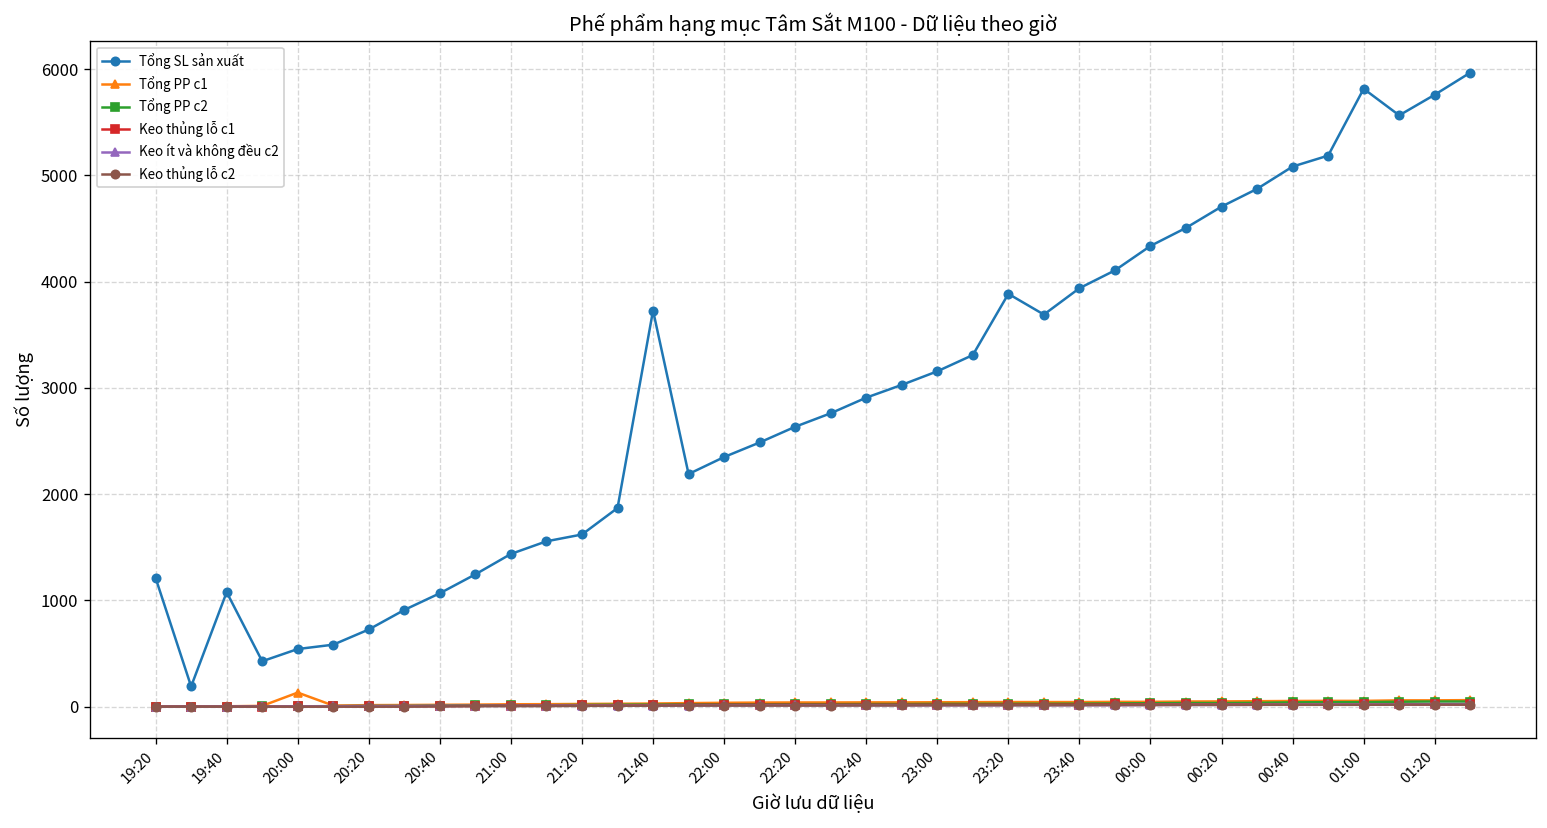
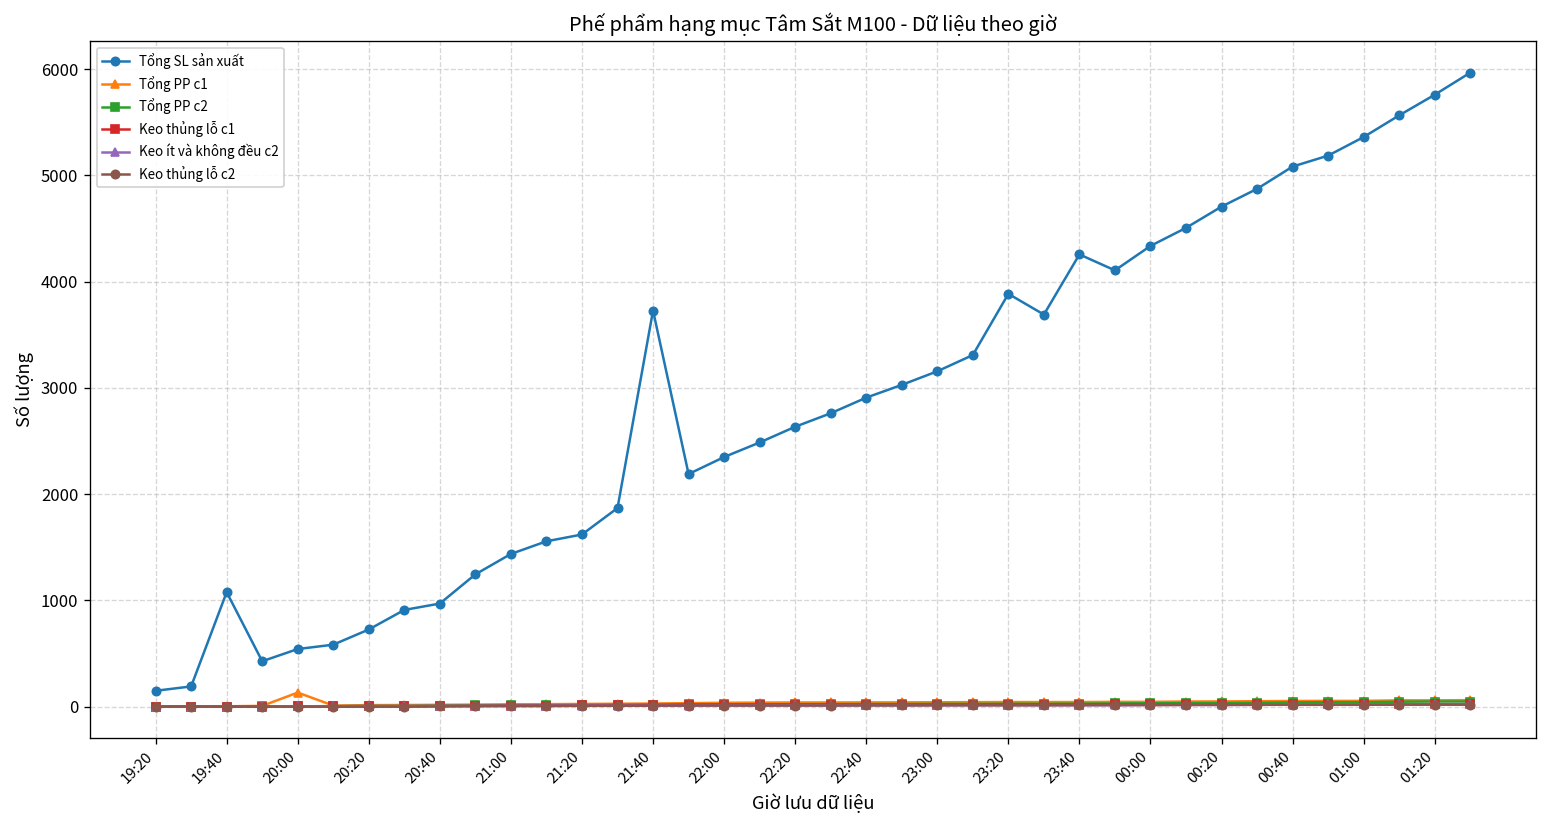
  {
    "Tổng SL sản xuất": {
-     "19:20": 1200,
+     "19:20": 100,
      "19:40": 1100,
      "20:00": 500,
      "20:20": 700,
-     "20:40": 1100,
+     "20:40": 1000,
      "21:00": 1400,
      "21:20": 1600,
      "21:40": 3700,
      "22:00": 2300,
      "22:20": 2600,
      "22:40": 2900,
      "23:00": 3200,
      "23:20": 3900,
-     "23:40": 3900,
+     "23:40": 4300,
      "00:00": 4300,
      "00:20": 4700,
      "00:40": 5100,
-     "01:00": 5800,
+     "01:00": 5400,
      "01:20": 5800
    },
    "Tổng PP c1": {
      "20:00": 100
    }
  }
